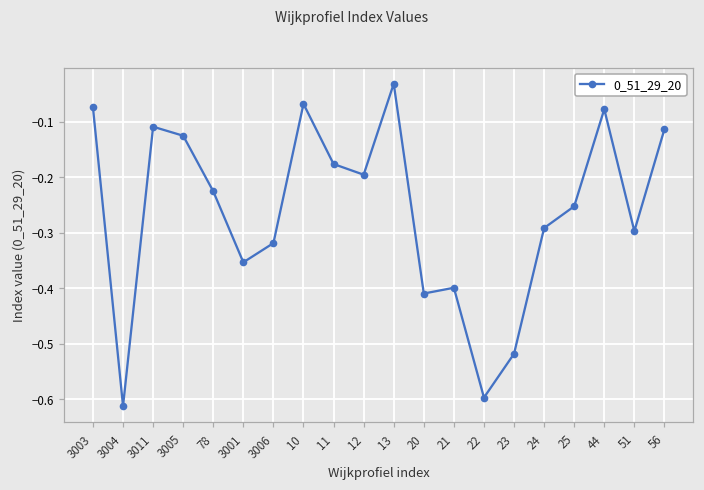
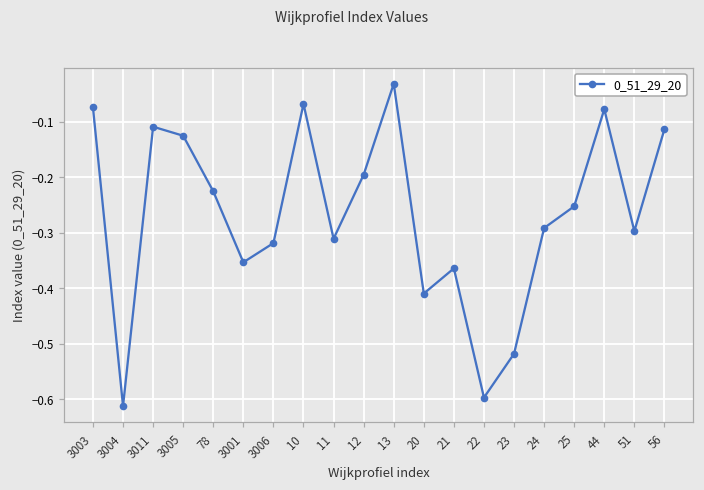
  {
    "3003": -0.07,
    "3004": -0.61,
    "3011": -0.11,
    "3005": -0.13,
    "78": -0.23,
    "3001": -0.35,
    "3006": -0.32,
    "10": -0.07,
-   "11": -0.18,
+   "11": -0.31,
    "12": -0.20,
    "13": -0.03,
    "20": -0.41,
-   "21": -0.40,
+   "21": -0.36,
    "22": -0.60,
    "23": -0.52,
    "24": -0.29,
    "25": -0.25,
    "44": -0.08,
    "51": -0.30,
    "56": -0.11
  }
